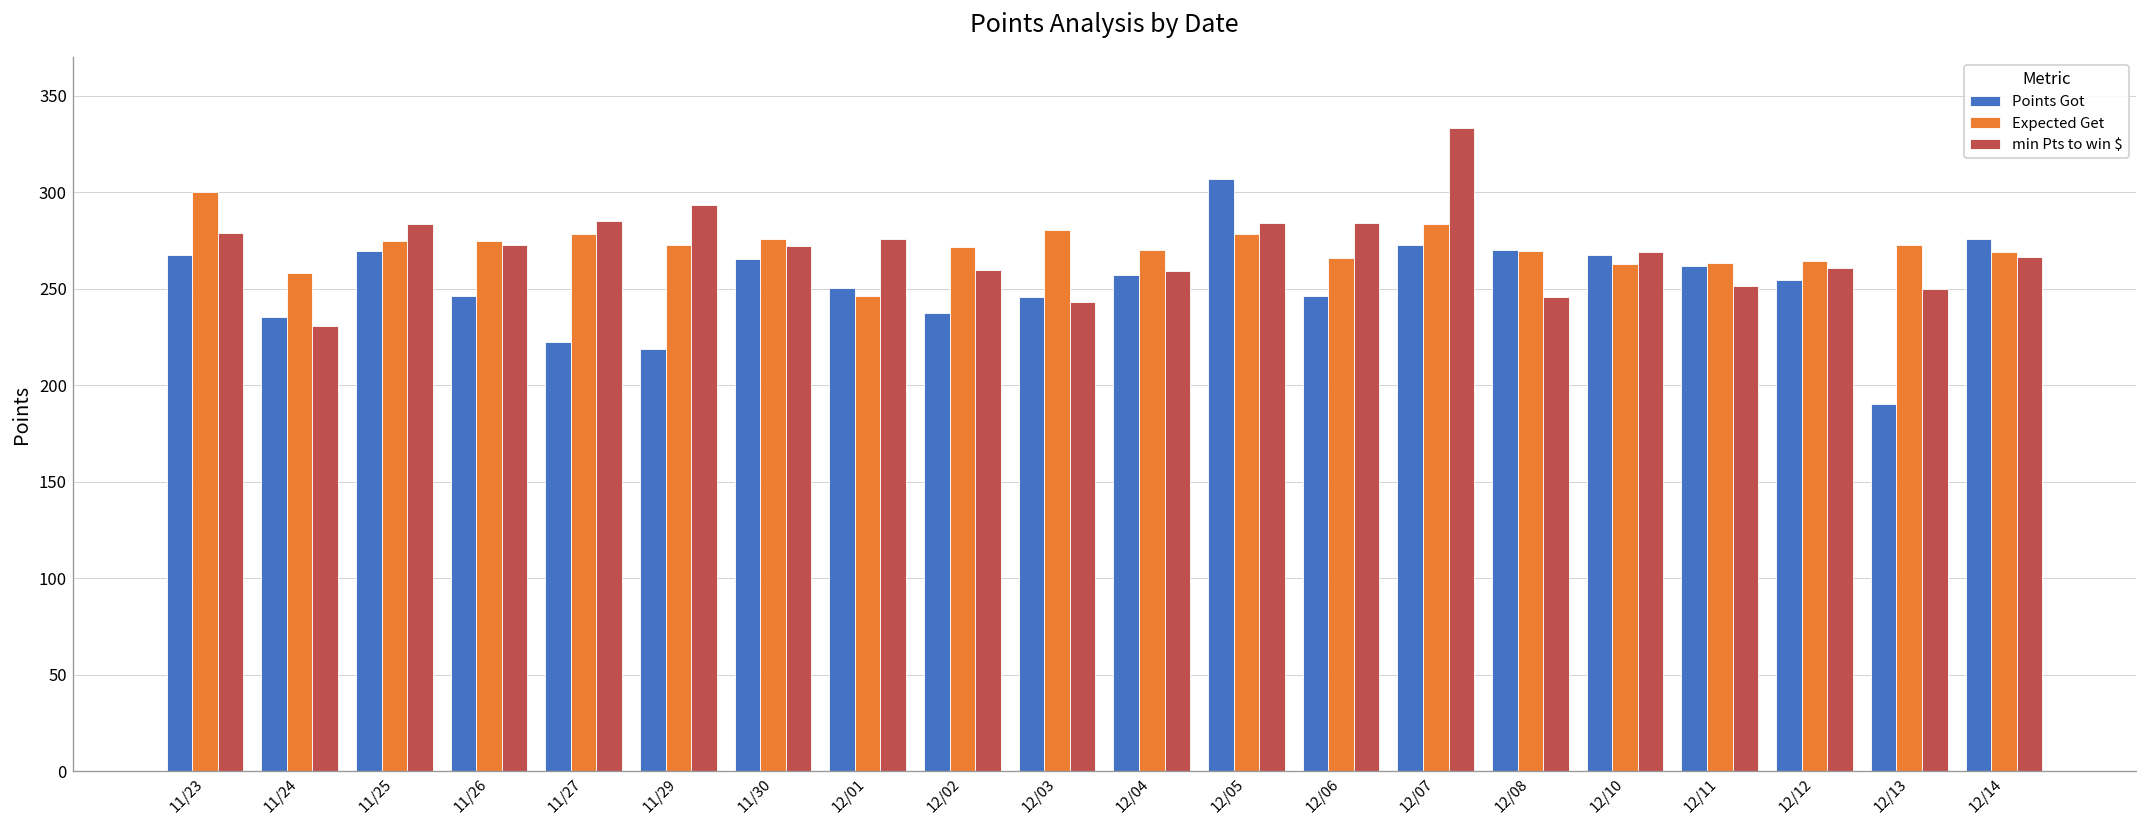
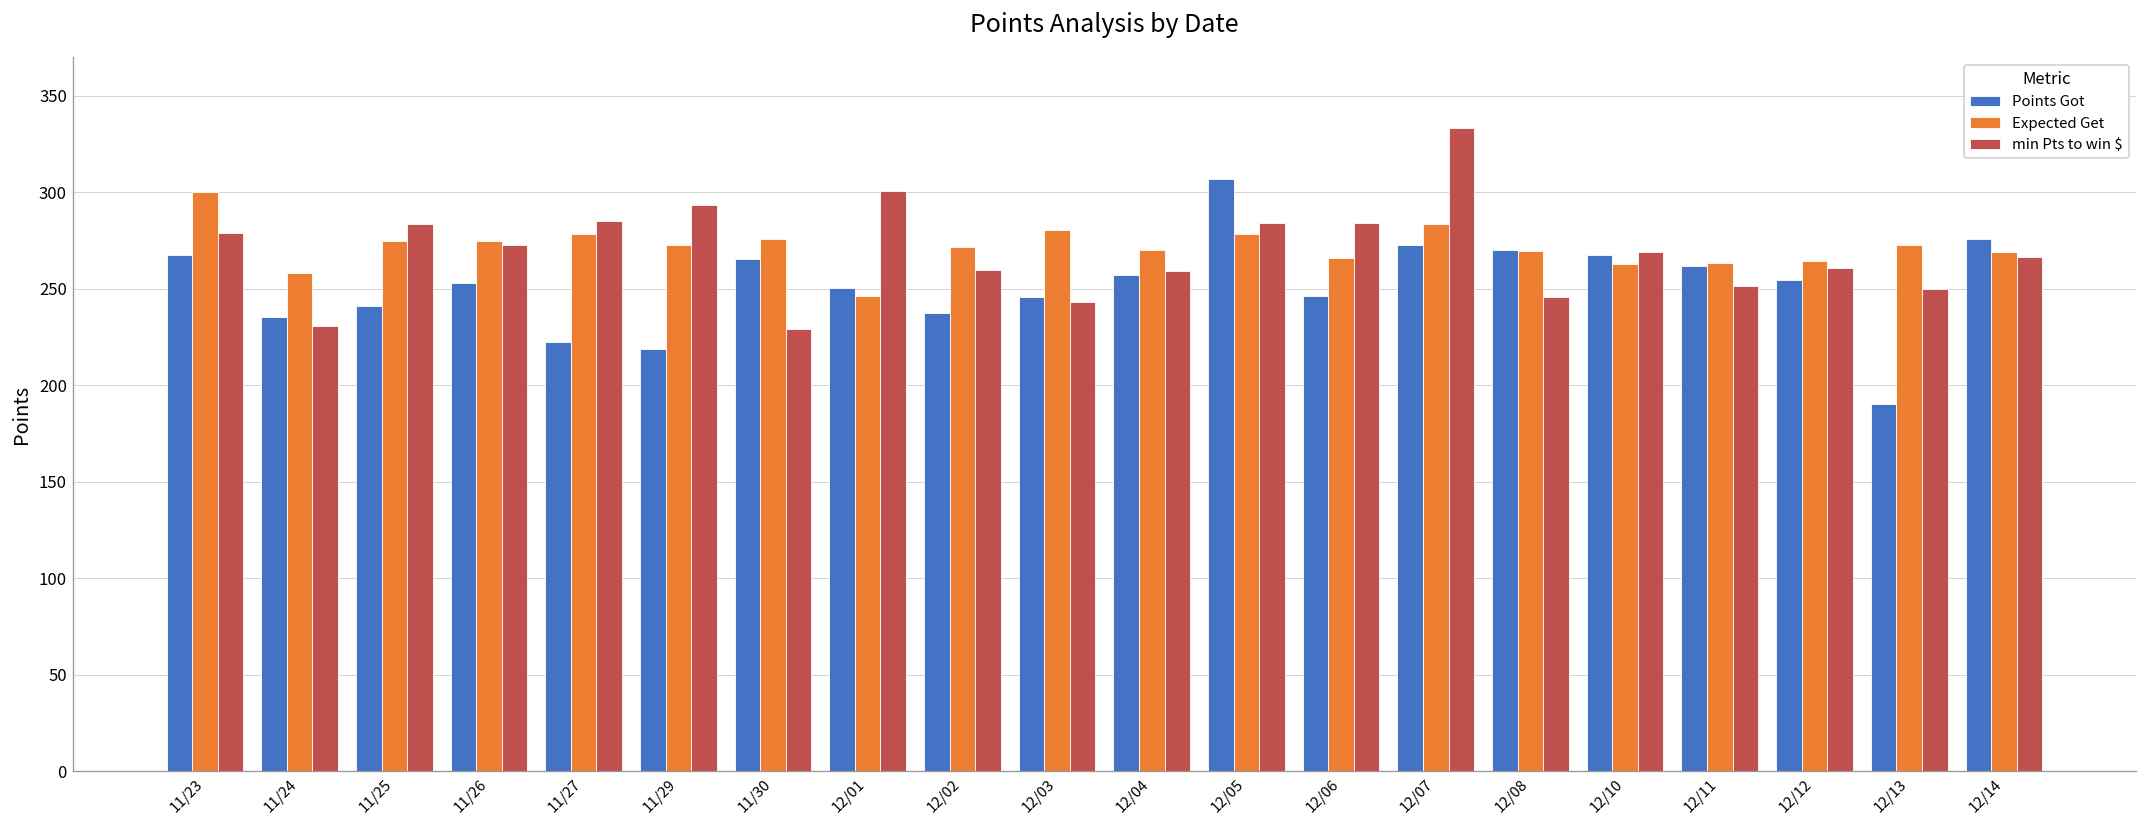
  {
    "Points Got": {
      "11/23": 268,
      "11/24": 235,
-     "11/25": 270,
-     "11/26": 246,
+     "11/25": 241,
+     "11/26": 253,
      "11/27": 222,
      "11/29": 219,
      "11/30": 266,
      "12/01": 251,
      "12/02": 238,
      "12/03": 246,
      "12/04": 257,
      "12/05": 307,
      "12/06": 247,
      "12/07": 273,
      "12/08": 270,
      "12/10": 268,
      "12/11": 262,
      "12/12": 255,
      "12/13": 191,
      "12/14": 276
    },
    "Expected Get": {
      "11/23": 300,
      "11/24": 258,
      "11/25": 275,
      "11/26": 275,
      "11/27": 278,
      "11/29": 273,
      "11/30": 276,
      "12/01": 246,
      "12/02": 272,
      "12/03": 281,
      "12/04": 270,
      "12/05": 278,
      "12/06": 266,
      "12/07": 284,
      "12/08": 270,
      "12/10": 263,
      "12/11": 263,
      "12/12": 265,
      "12/13": 273,
      "12/14": 269
    },
    "min Pts to win $": {
      "11/23": 279,
      "11/24": 231,
      "11/25": 284,
      "11/26": 273,
      "11/27": 285,
      "11/29": 294,
-     "11/30": 273,
-     "12/01": 276,
+     "11/30": 229,
+     "12/01": 301,
      "12/02": 260,
      "12/03": 243,
      "12/04": 260,
      "12/05": 284,
      "12/06": 284,
      "12/07": 334,
      "12/08": 246,
      "12/10": 269,
      "12/11": 252,
      "12/12": 261,
      "12/13": 250,
      "12/14": 267
    }
  }
